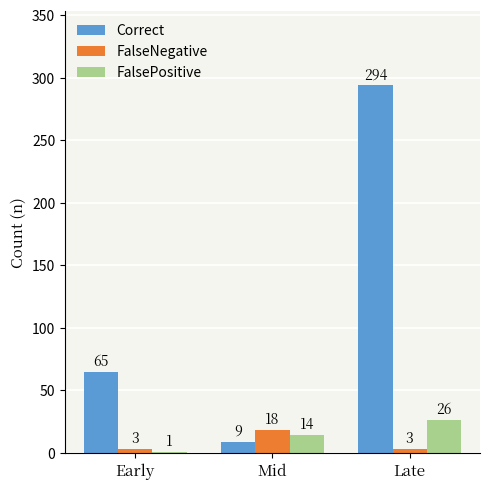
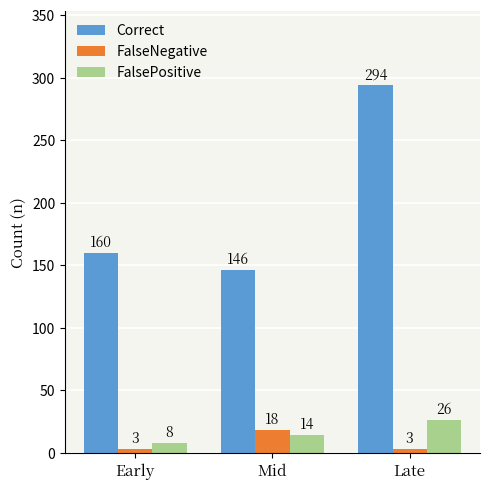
  {
    "Correct": {
-     "Early": 65,
-     "Mid": 9,
+     "Early": 160,
+     "Mid": 146,
      "Late": 294
    },
    "FalseNegative": {
      "Early": 3,
      "Mid": 18,
      "Late": 3
    },
    "FalsePositive": {
-     "Early": 1,
+     "Early": 8,
      "Mid": 14,
      "Late": 26
    }
  }
